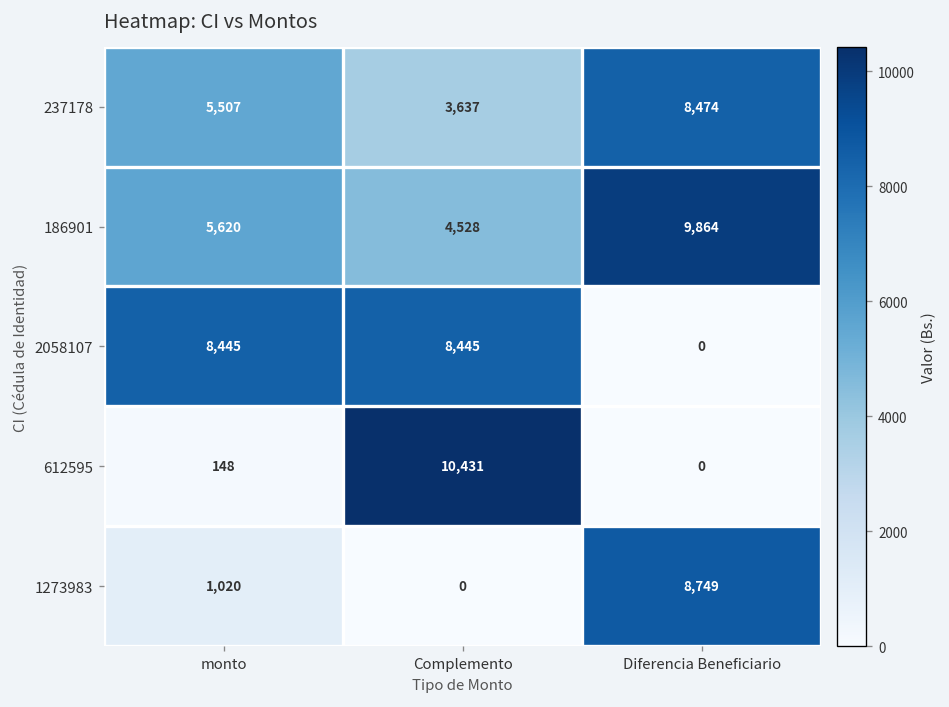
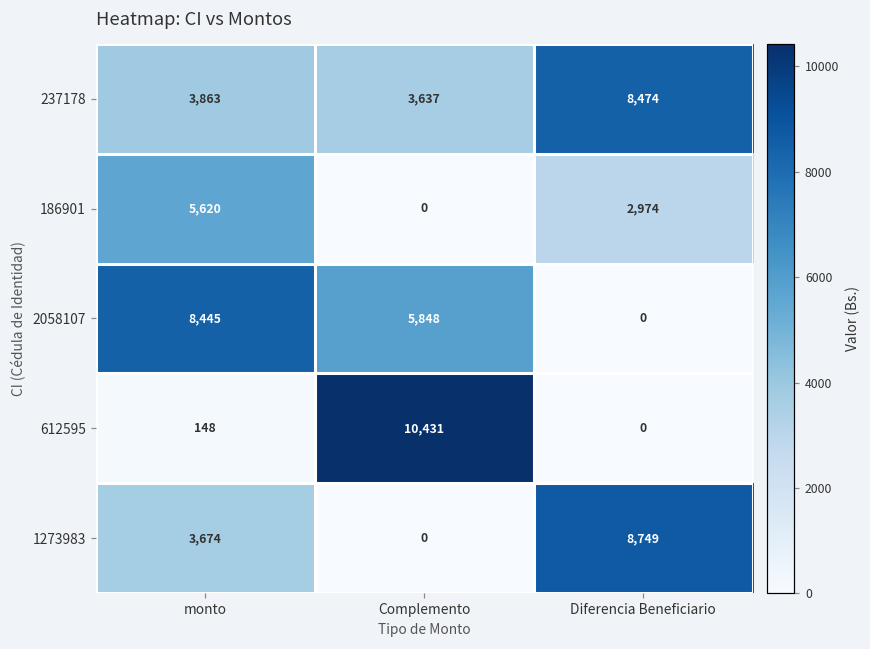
  {
    "237178": {
-     "monto": "5,507",
+     "monto": "3,863",
      "Complemento": "3,637",
      "Diferencia Beneficiario": "8,474"
    },
    "186901": {
      "monto": "5,620",
-     "Complemento": "4,528",
-     "Diferencia Beneficiario": "9,864"
+     "Complemento": "0",
+     "Diferencia Beneficiario": "2,974"
    },
    "2058107": {
      "monto": "8,445",
-     "Complemento": "8,445",
+     "Complemento": "5,848",
      "Diferencia Beneficiario": "0"
    },
    "612595": {
      "monto": "148",
      "Complemento": "10,431",
      "Diferencia Beneficiario": "0"
    },
    "1273983": {
-     "monto": "1,020",
+     "monto": "3,674",
      "Complemento": "0",
      "Diferencia Beneficiario": "8,749"
    }
  }
